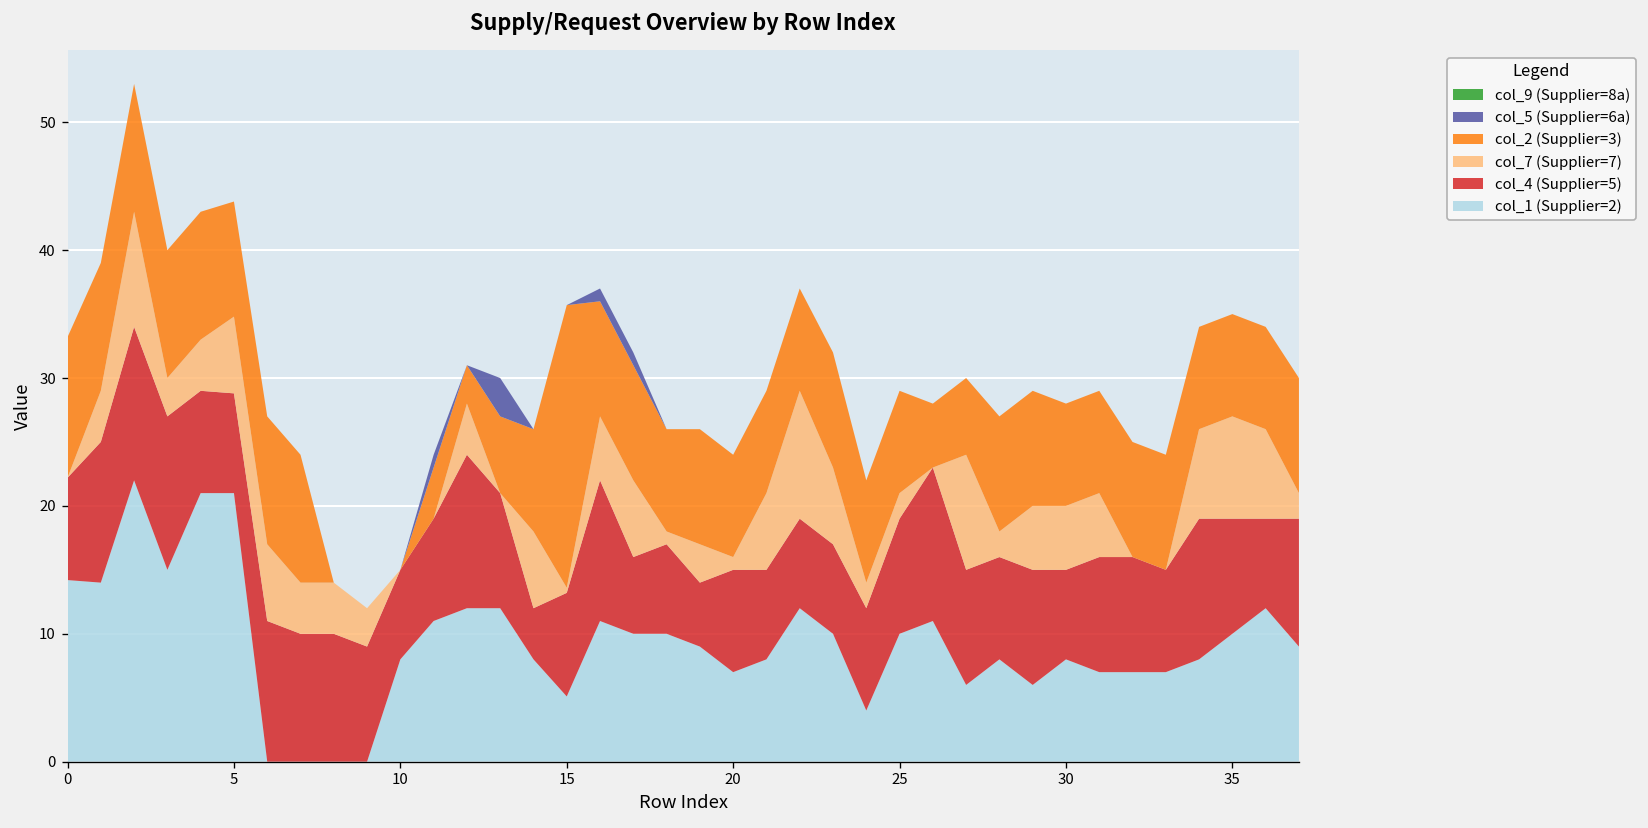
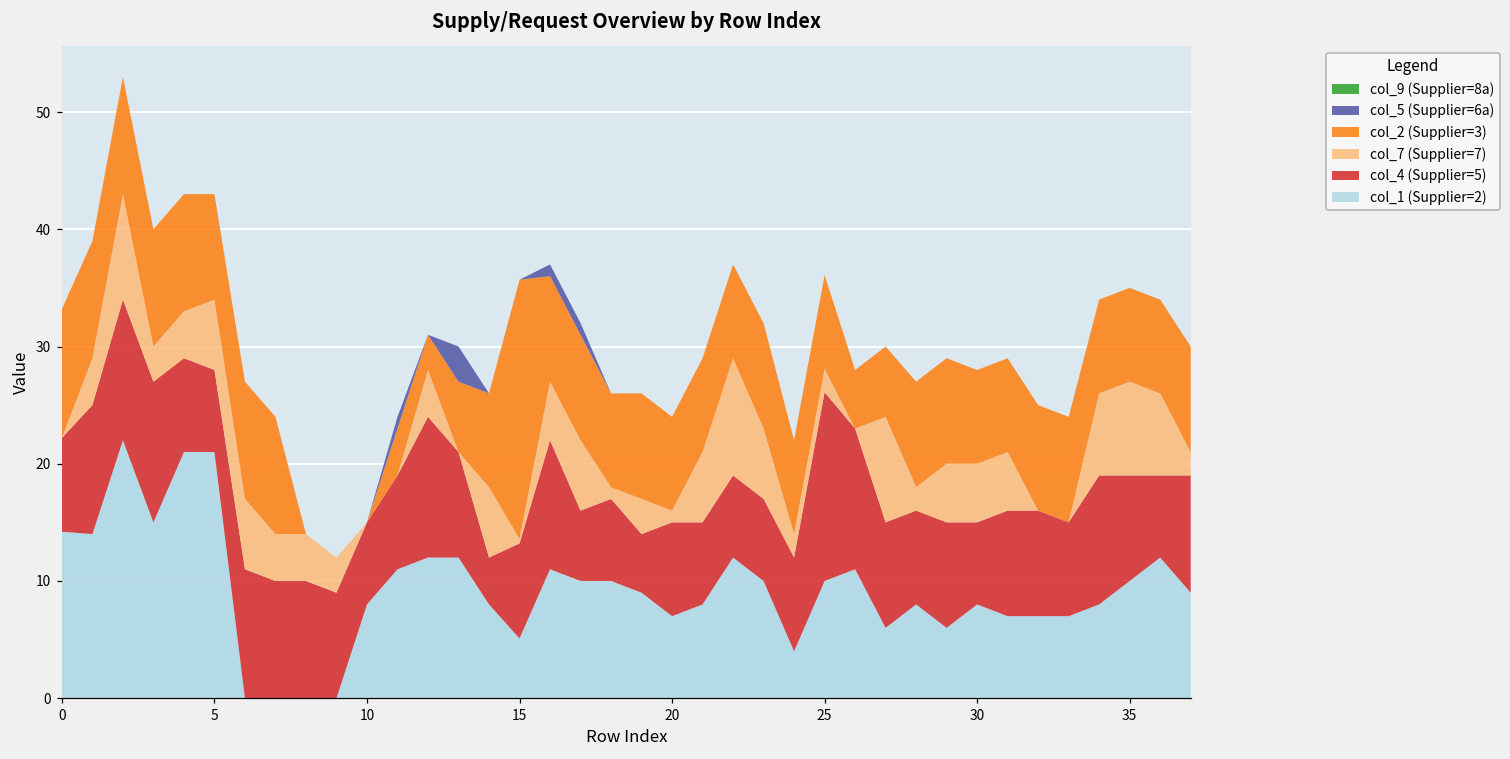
  {
    "col_1 (Supplier=2)": {
      "0": 14.2,
      "5": 21.0,
      "10": 8.0,
      "15": 5.1,
      "20": 7.0,
      "25": 10.0,
      "30": 8.0,
      "35": 10.0
    },
    "col_4 (Supplier=5)": {
-     "5": 7.8,
+     "5": 7.0,
      "15": 8.1,
      "20": 8.0,
-     "25": 9.0,
+     "25": 16.1,
      "30": 7.0,
      "35": 9.0
    },
    "col_7 (Supplier=7)": {
      "5": 6.0,
      "15": 0.4,
      "20": 1.0,
      "25": 2.0,
      "30": 5.0,
      "35": 8.0
    }
  }
